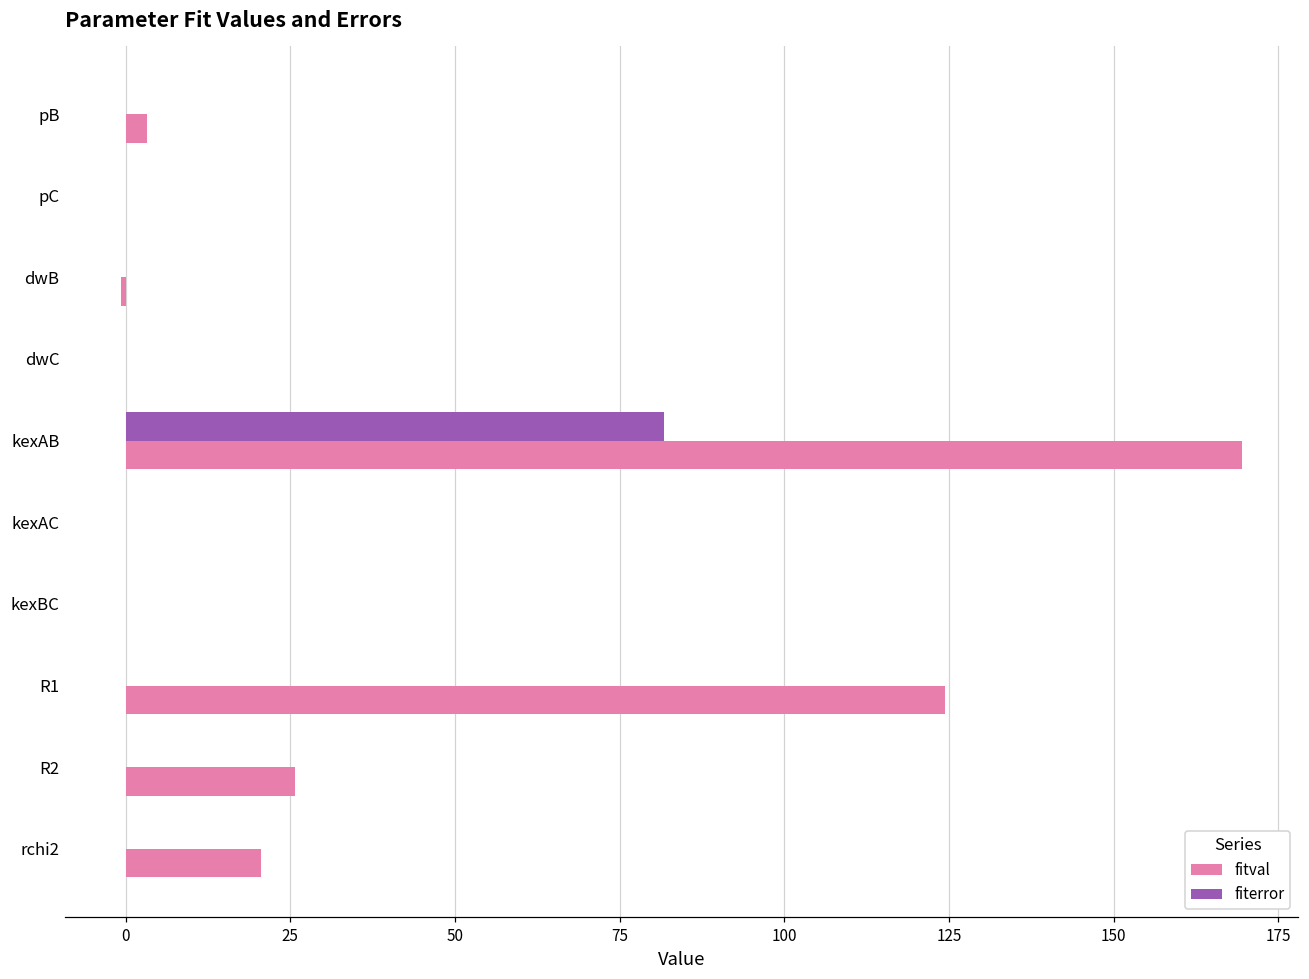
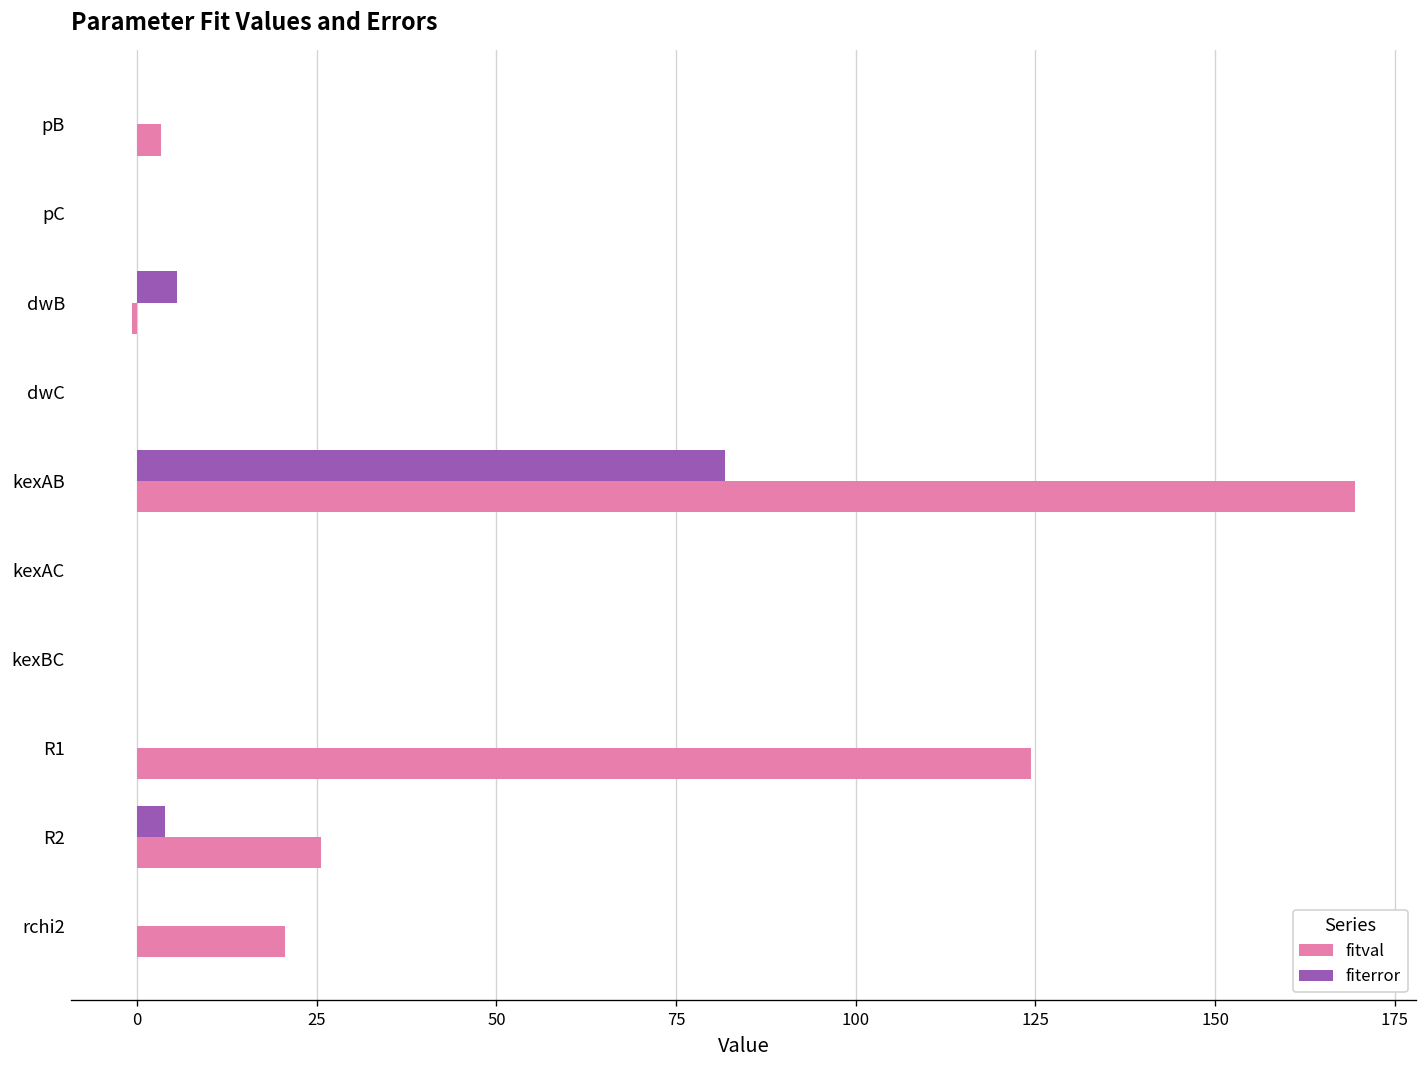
  {
    "fitval": {
      "pB": 3,
      "pC": 0,
      "dwB": -1,
      "dwC": 0,
      "kexAB": 169,
      "kexAC": 0,
      "kexBC": 0,
      "R1": 124,
      "R2": 26,
      "rchi2": 21
    },
    "fiterror": {
      "pC": 0,
-     "dwB": 0,
+     "dwB": 6,
      "dwC": 0,
      "kexAB": 82,
      "kexAC": 0,
      "kexBC": 0,
-     "R2": 0,
+     "R2": 4,
      "rchi2": 0
    }
  }
